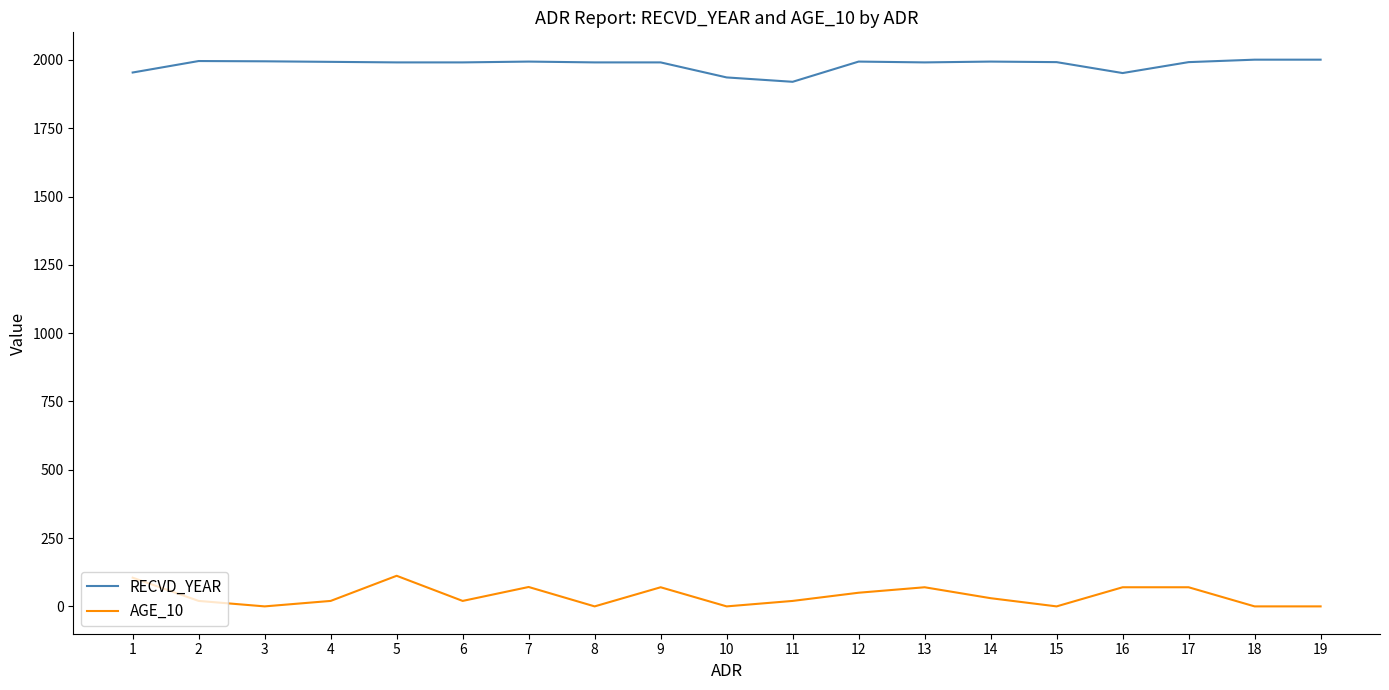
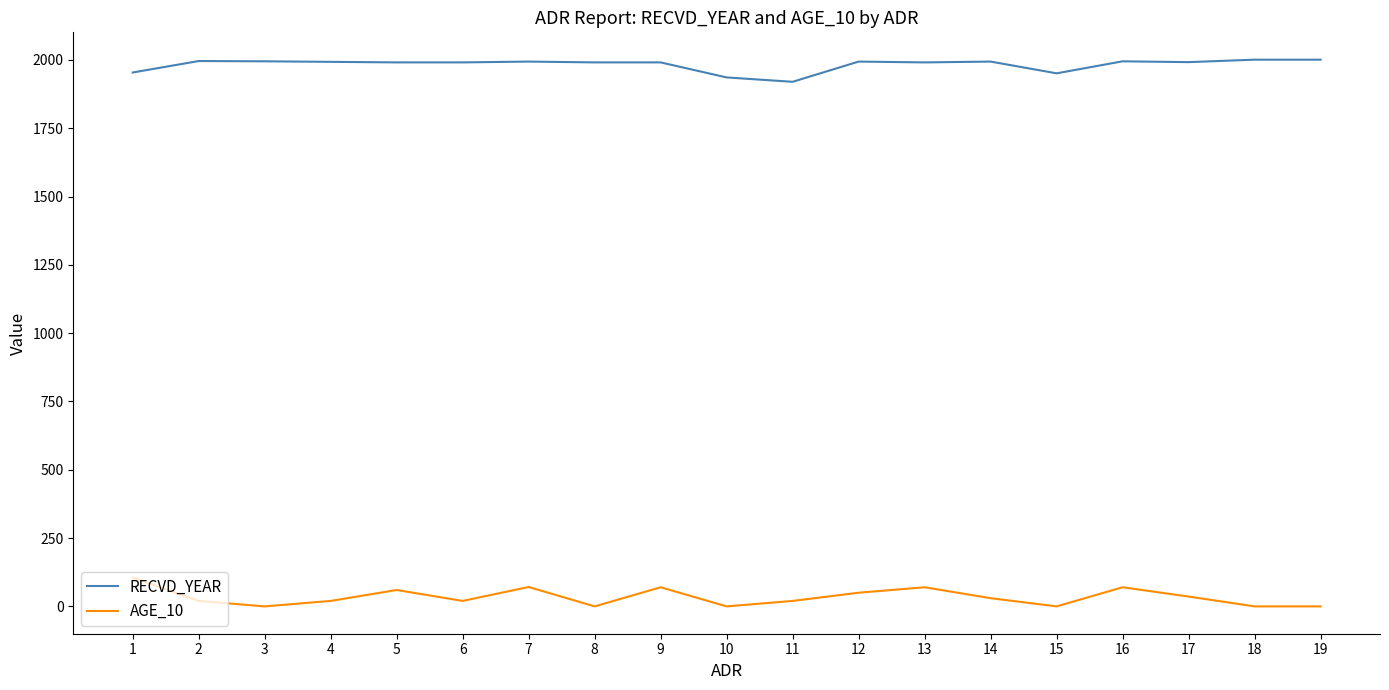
  {
    "RECVD_YEAR": {
      "1": 1950,
      "2": 2000,
      "3": 2000,
      "4": 1990,
      "5": 1990,
      "6": 1990,
      "7": 1990,
      "8": 1990,
      "9": 1990,
      "10": 1940,
      "11": 1920,
      "12": 1990,
      "13": 1990,
      "14": 1990,
-     "15": 1990,
-     "16": 1950,
+     "15": 1950,
+     "16": 2000,
      "17": 1990,
      "18": 2000,
      "19": 2000
    },
    "AGE_10": {
      "3": 0,
      "4": 20,
-     "5": 110,
+     "5": 60,
      "6": 20,
      "7": 70,
      "8": 0,
      "9": 70,
      "10": 0,
      "11": 20,
      "12": 50,
      "13": 70,
      "14": 30,
      "15": 0,
      "16": 70,
-     "17": 70,
+     "17": 40,
      "18": 0,
      "19": 0
    }
  }
